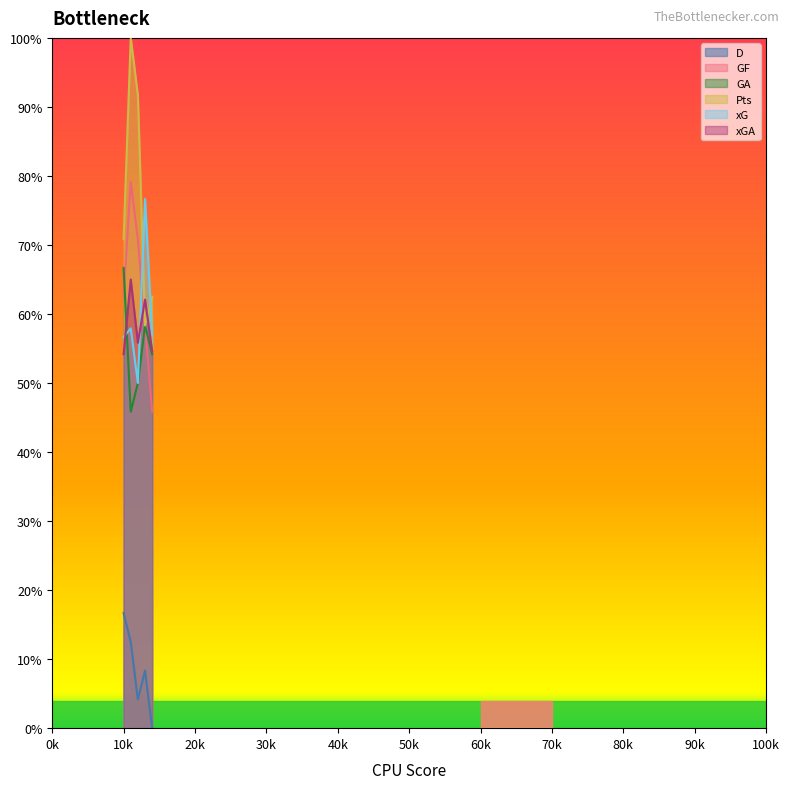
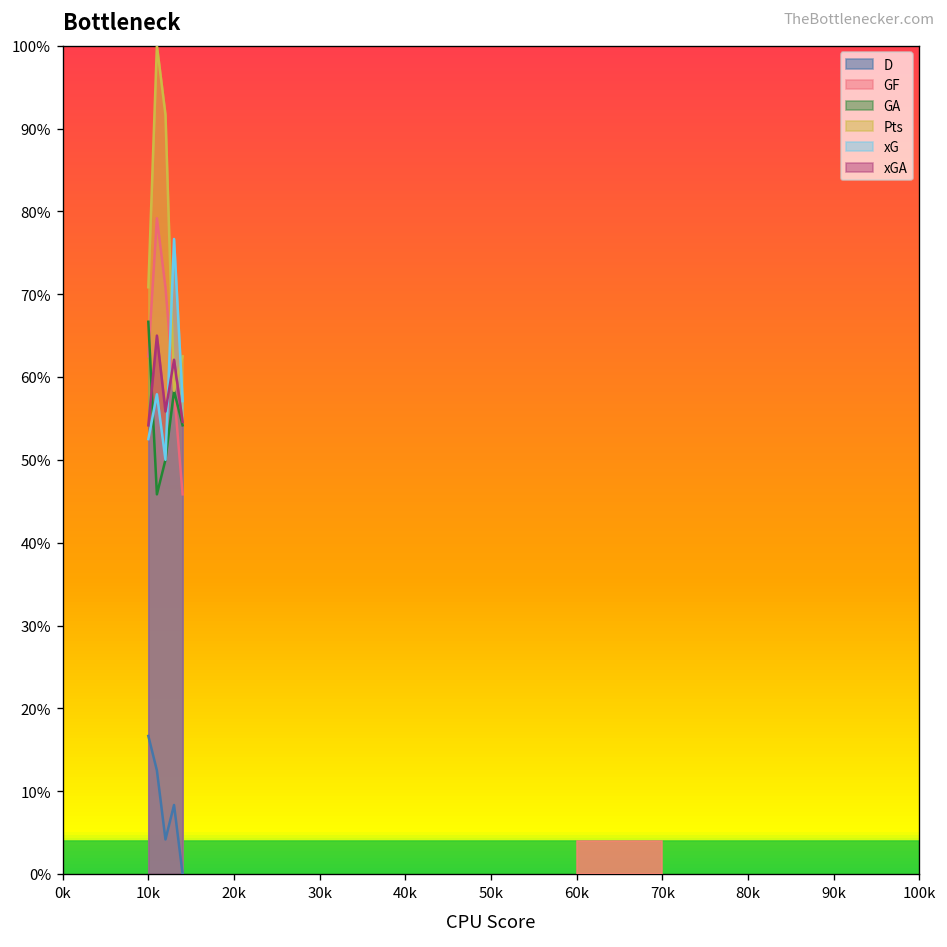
  {
    "D": {
      "10k": "17%"
    },
    "GA": {
      "10k": "67%"
    },
    "Pts": {
      "10k": "71%"
    },
    "xG": {
-     "10k": "57%"
+     "10k": "53%"
    }
  }
